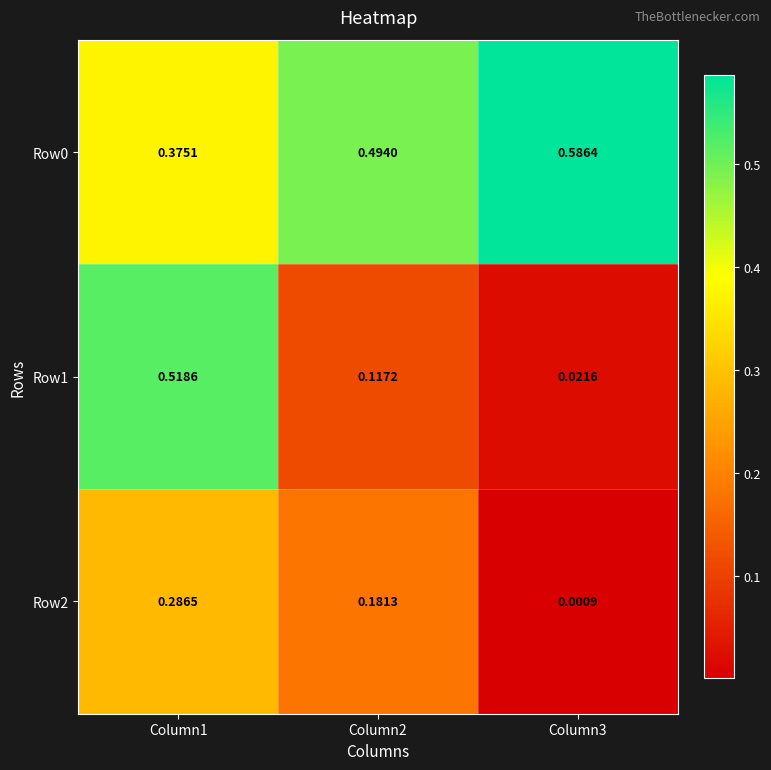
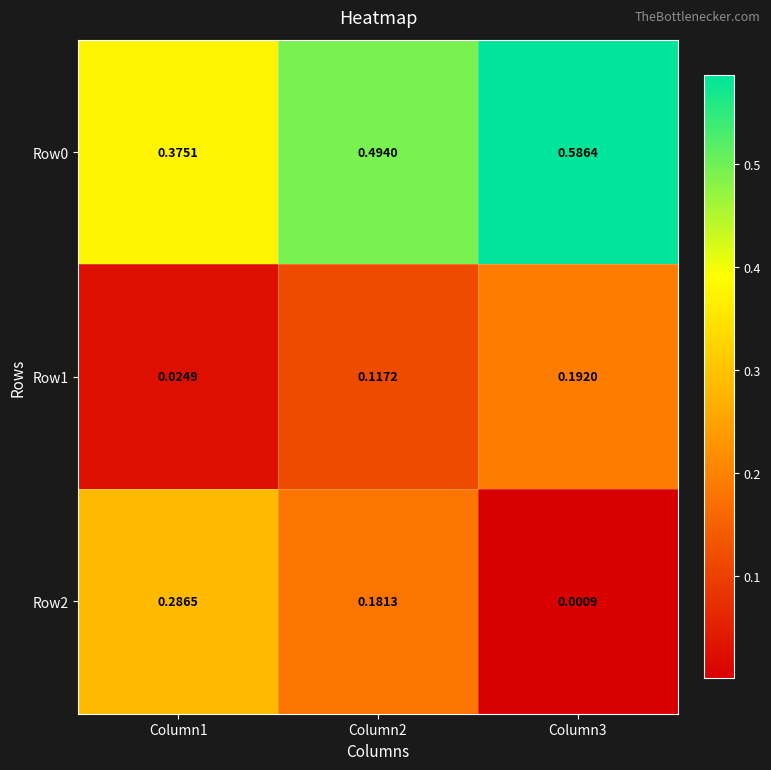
  {
    "Row0": {
      "Column1": 0.3751,
      "Column2": 0.4940,
      "Column3": 0.5864
    },
    "Row1": {
-     "Column1": 0.5186,
+     "Column1": 0.0249,
      "Column2": 0.1172,
-     "Column3": 0.0216
+     "Column3": 0.1920
    },
    "Row2": {
      "Column1": 0.2865,
      "Column2": 0.1813,
      "Column3": 0.0009
    }
  }
